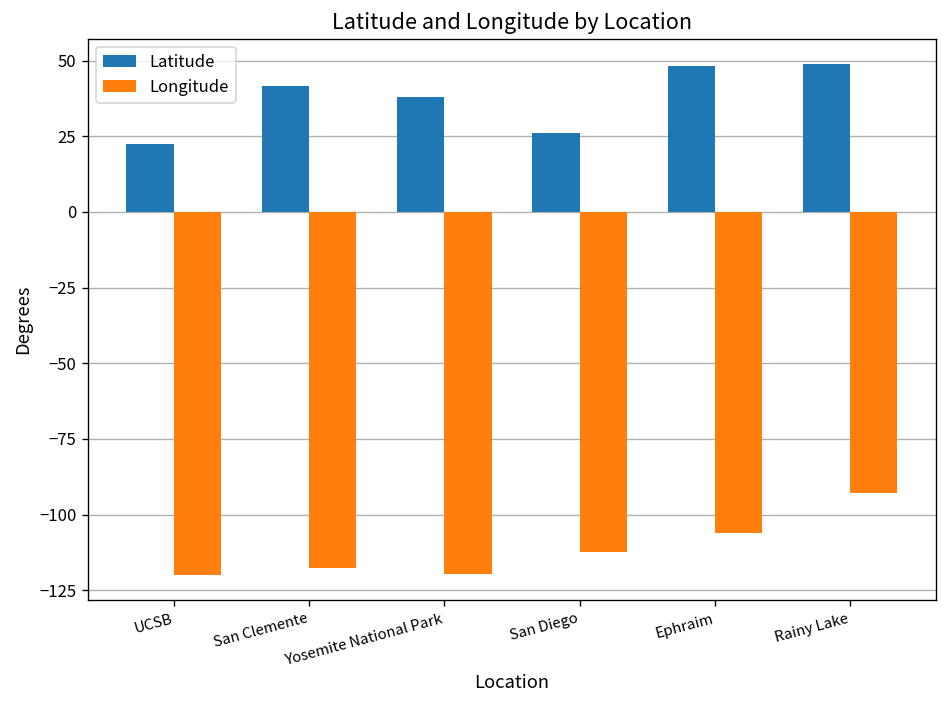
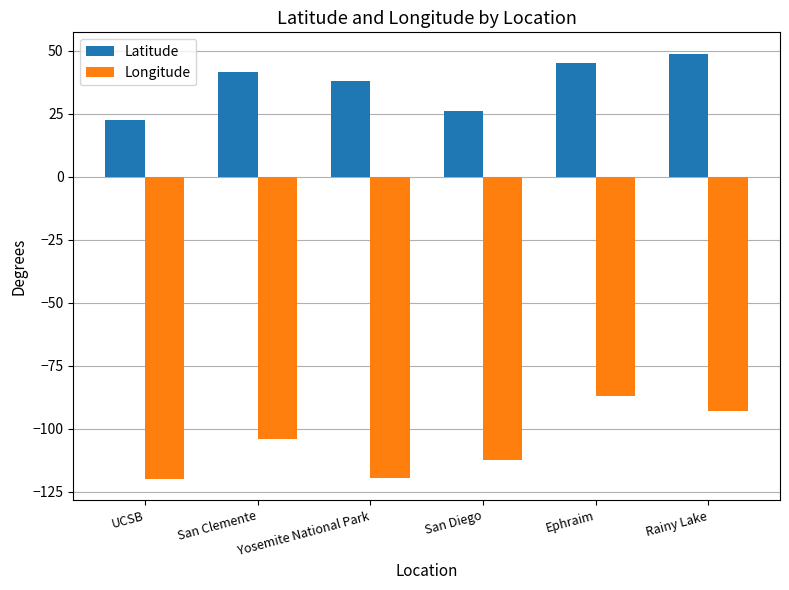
  {
    "Latitude": {
      "UCSB": 22,
      "San Clemente": 42,
      "Yosemite National Park": 38,
      "San Diego": 26,
-     "Ephraim": 48,
+     "Ephraim": 45,
      "Rainy Lake": 49
    },
    "Longitude": {
      "UCSB": -120,
-     "San Clemente": -118,
+     "San Clemente": -104,
      "Yosemite National Park": -120,
      "San Diego": -112,
-     "Ephraim": -106,
+     "Ephraim": -87,
      "Rainy Lake": -93
    }
  }
